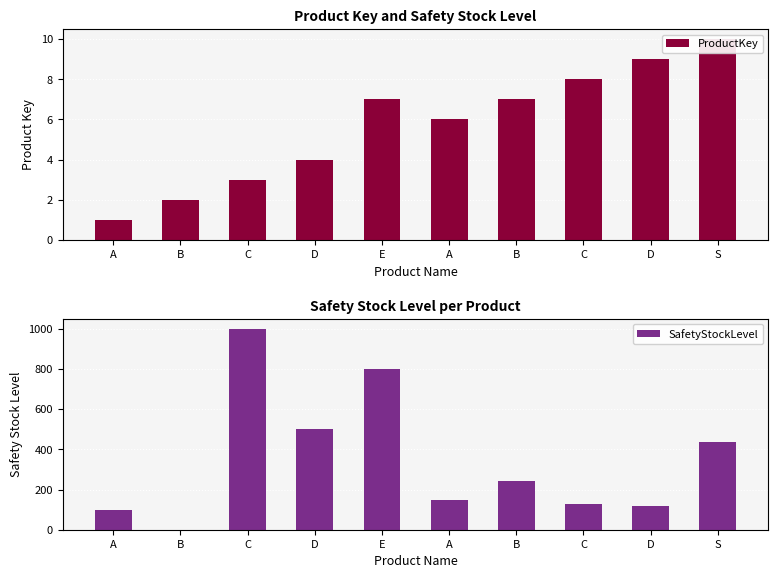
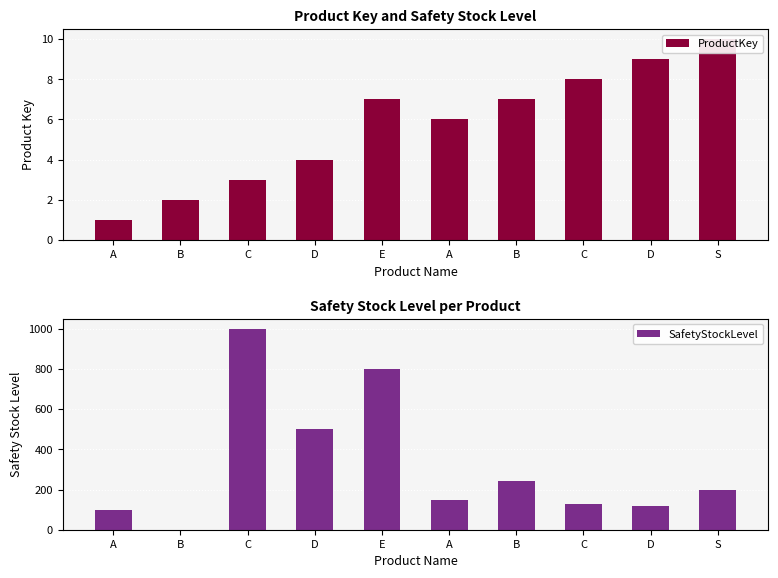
  {
    "Product Key and Safety Stock Level": {
      "E": 7.0
    },
    "Safety Stock Level per Product": {
      "E": 800,
-     "S": 440
+     "S": 200
    }
  }
